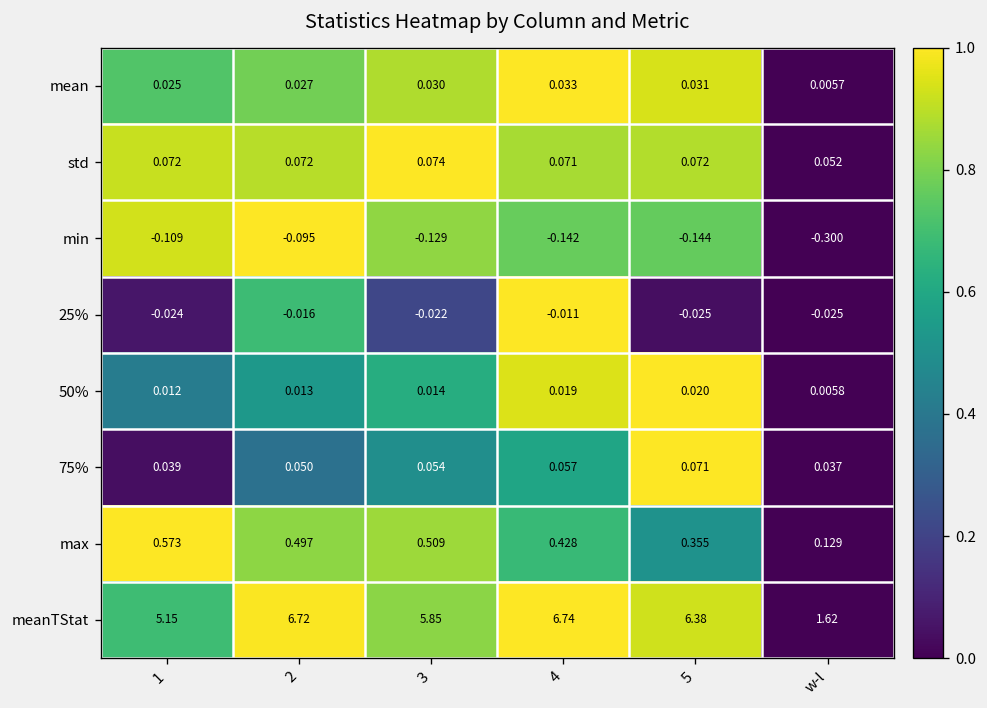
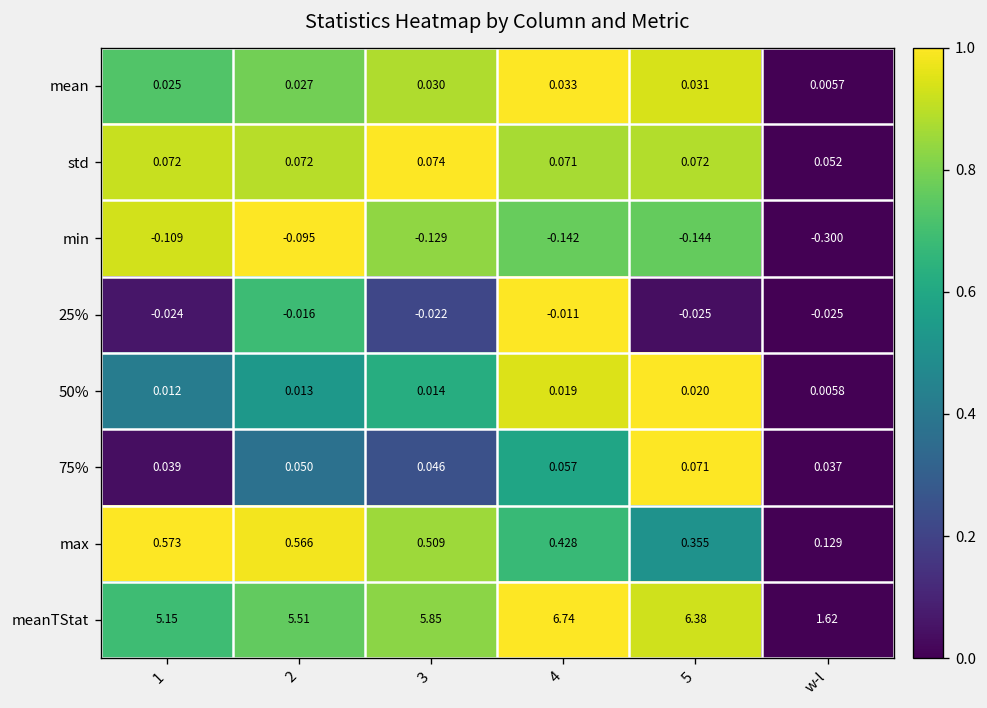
  {
    "mean": {
      "1": 0.025,
      "2": 0.027,
      "3": 0.030,
      "4": 0.033,
      "5": 0.031,
      "w-l": 0.0057
    },
    "std": {
      "1": 0.072,
      "2": 0.072,
      "3": 0.074,
      "4": 0.071,
      "5": 0.072,
      "w-l": 0.052
    },
    "min": {
      "1": -0.109,
      "2": -0.095,
      "3": -0.129,
      "4": -0.142,
      "5": -0.144,
      "w-l": -0.300
    },
    "25%": {
      "1": -0.024,
      "2": -0.016,
      "3": -0.022,
      "4": -0.011,
      "5": -0.025,
      "w-l": -0.025
    },
    "50%": {
      "1": 0.012,
      "2": 0.013,
      "3": 0.014,
      "4": 0.019,
      "5": 0.020,
      "w-l": 0.0058
    },
    "75%": {
      "1": 0.039,
      "2": 0.050,
-     "3": 0.054,
+     "3": 0.046,
      "4": 0.057,
      "5": 0.071,
      "w-l": 0.037
    },
    "max": {
      "1": 0.573,
-     "2": 0.497,
+     "2": 0.566,
      "3": 0.509,
      "4": 0.428,
      "5": 0.355,
      "w-l": 0.129
    },
    "meanTStat": {
      "1": 5.15,
-     "2": 6.72,
+     "2": 5.51,
      "3": 5.85,
      "4": 6.74,
      "5": 6.38,
      "w-l": 1.62
    }
  }
